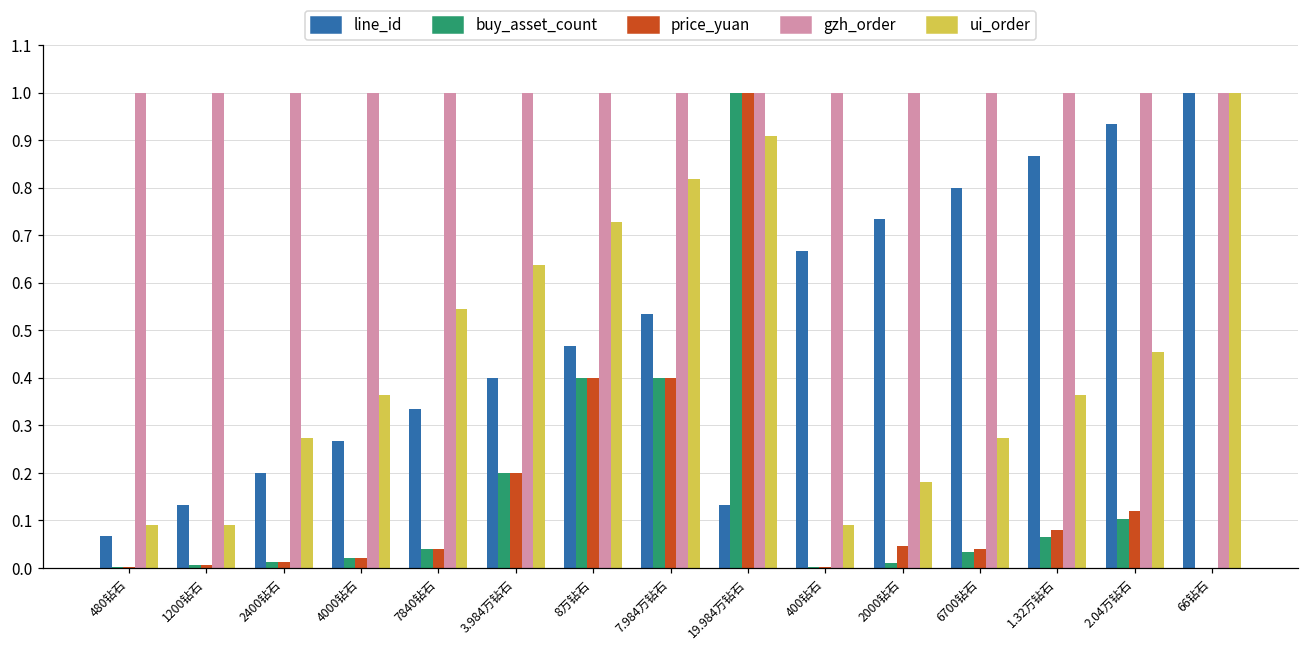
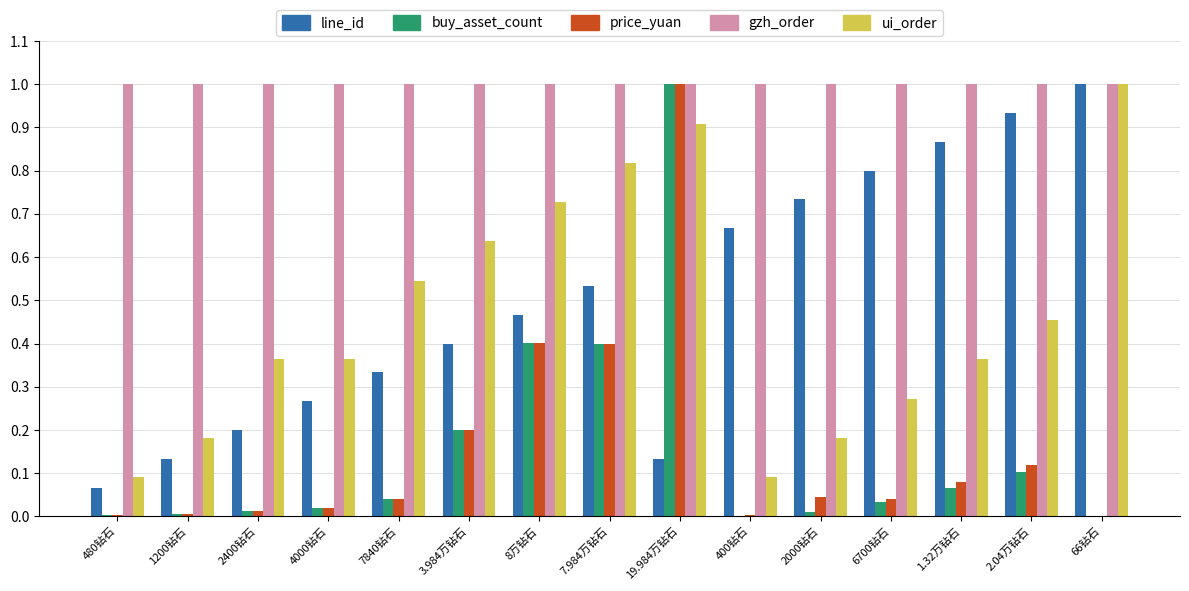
  {
    "line_id": {
      "480钻石": 0.07,
      "1200钻石": 0.13,
      "2400钻石": 0.20,
      "4000钻石": 0.27,
      "7840钻石": 0.33,
      "3.984万钻石": 0.40,
      "8万钻石": 0.47,
      "7.984万钻石": 0.53,
      "19.984万钻石": 0.13,
      "400钻石": 0.67,
      "2000钻石": 0.73,
      "6700钻石": 0.80,
      "1.32万钻石": 0.87,
      "2.04万钻石": 0.93,
      "66钻石": 1.00
    },
    "buy_asset_count": {
      "1200钻石": 0.01,
      "2400钻石": 0.01,
      "4000钻石": 0.02,
      "7840钻石": 0.04,
      "3.984万钻石": 0.20,
      "8万钻石": 0.40,
      "7.984万钻石": 0.40,
      "19.984万钻石": 1.00,
      "2000钻石": 0.01,
      "6700钻石": 0.03,
      "1.32万钻石": 0.07,
      "2.04万钻石": 0.10
    },
    "price_yuan": {
      "1200钻石": 0.01,
      "2400钻石": 0.01,
      "4000钻石": 0.02,
      "7840钻石": 0.04,
      "3.984万钻石": 0.20,
      "8万钻石": 0.40,
      "7.984万钻石": 0.40,
      "19.984万钻石": 1.00,
      "2000钻石": 0.05,
      "6700钻石": 0.04,
      "1.32万钻石": 0.08,
      "2.04万钻石": 0.12
    },
    "gzh_order": {
      "480钻石": 1.00,
      "1200钻石": 1.00,
      "2400钻石": 1.00,
      "4000钻石": 1.00,
      "7840钻石": 1.00,
      "3.984万钻石": 1.00,
      "8万钻石": 1.00,
      "7.984万钻石": 1.00,
      "19.984万钻石": 1.00,
      "400钻石": 1.00,
      "2000钻石": 1.00,
      "6700钻石": 1.00,
      "1.32万钻石": 1.00,
      "2.04万钻石": 1.00,
      "66钻石": 1.00
    },
    "ui_order": {
      "480钻石": 0.09,
-     "1200钻石": 0.09,
-     "2400钻石": 0.27,
+     "1200钻石": 0.18,
+     "2400钻石": 0.36,
      "4000钻石": 0.36,
      "7840钻石": 0.55,
      "3.984万钻石": 0.64,
      "8万钻石": 0.73,
      "7.984万钻石": 0.82,
      "19.984万钻石": 0.91,
      "400钻石": 0.09,
      "2000钻石": 0.18,
      "6700钻石": 0.27,
      "1.32万钻石": 0.36,
      "2.04万钻石": 0.45,
      "66钻石": 1.00
    }
  }
